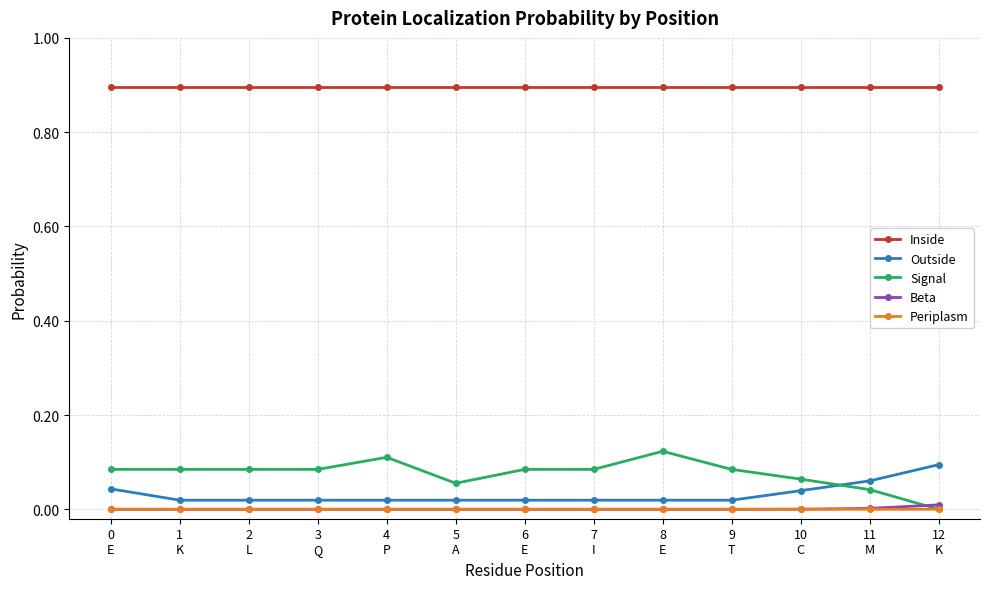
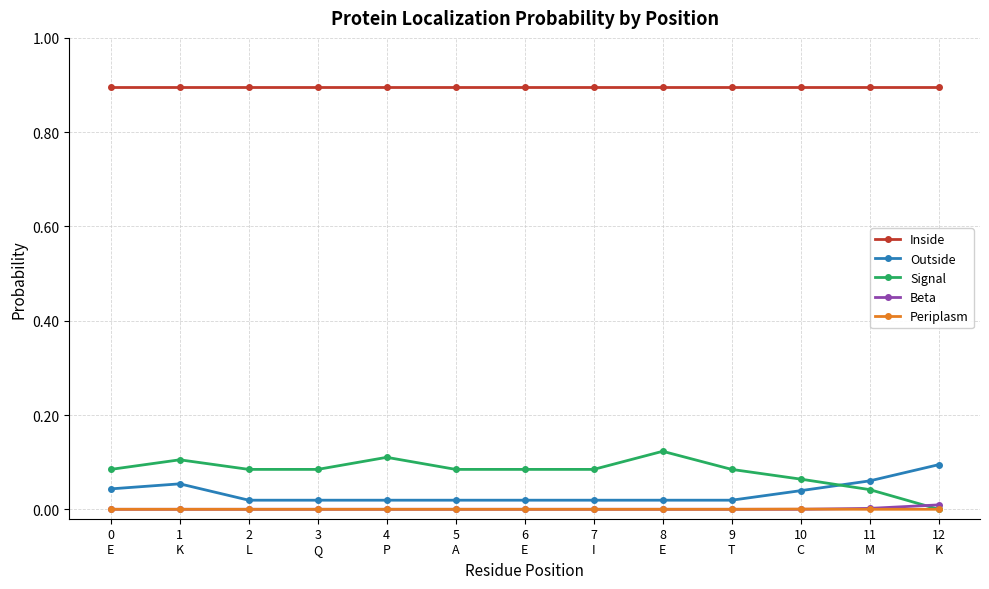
  {
    "Inside": {
      "0 E": 0.90,
      "1 K": 0.90,
      "2 L": 0.90,
      "3 Q": 0.90,
      "4 P": 0.90,
      "5 A": 0.90,
      "6 E": 0.90,
      "7 I": 0.90,
      "8 E": 0.90,
      "9 T": 0.90,
      "10 C": 0.90,
      "11 M": 0.90,
      "12 K": 0.90
    },
    "Outside": {
      "0 E": 0.04,
-     "1 K": 0.02,
+     "1 K": 0.05,
      "2 L": 0.02,
      "3 Q": 0.02,
      "4 P": 0.02,
      "5 A": 0.02,
      "6 E": 0.02,
      "7 I": 0.02,
      "8 E": 0.02,
      "9 T": 0.02,
      "10 C": 0.04,
      "11 M": 0.06,
      "12 K": 0.09
    },
    "Signal": {
      "0 E": 0.08,
-     "1 K": 0.08,
+     "1 K": 0.10,
      "2 L": 0.08,
      "3 Q": 0.08,
      "4 P": 0.11,
-     "5 A": 0.06,
+     "5 A": 0.08,
      "6 E": 0.08,
      "7 I": 0.08,
      "8 E": 0.12,
      "9 T": 0.08,
      "10 C": 0.06,
      "11 M": 0.04
    },
    "Beta": {
      "12 K": 0.01
    }
  }
